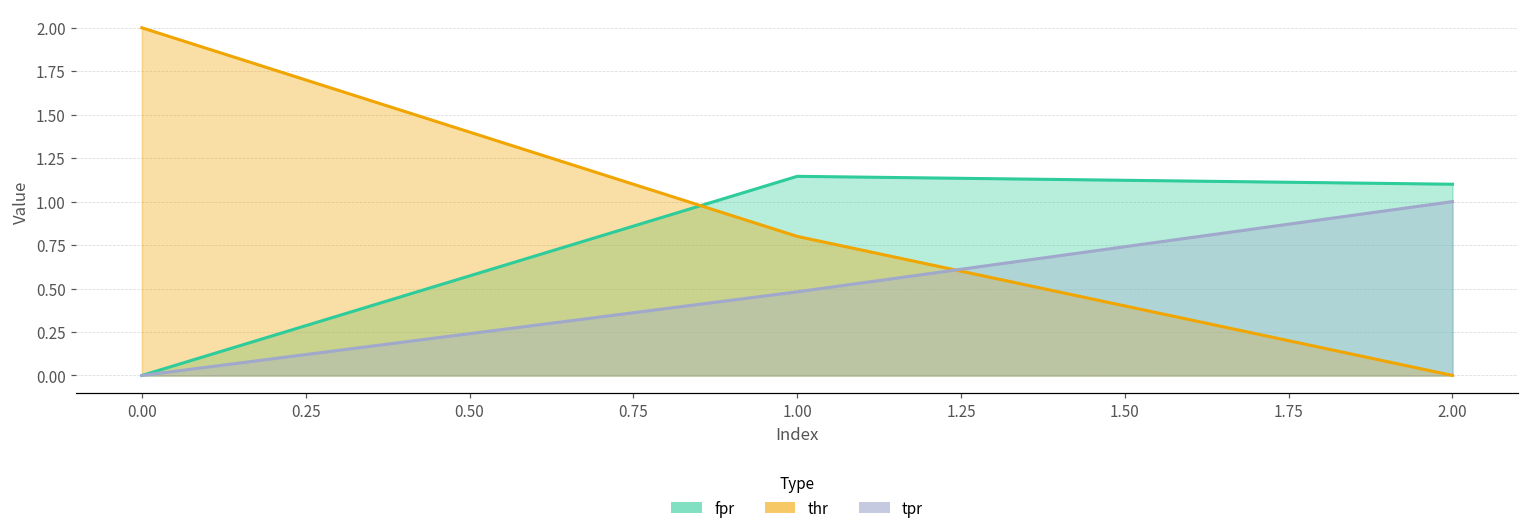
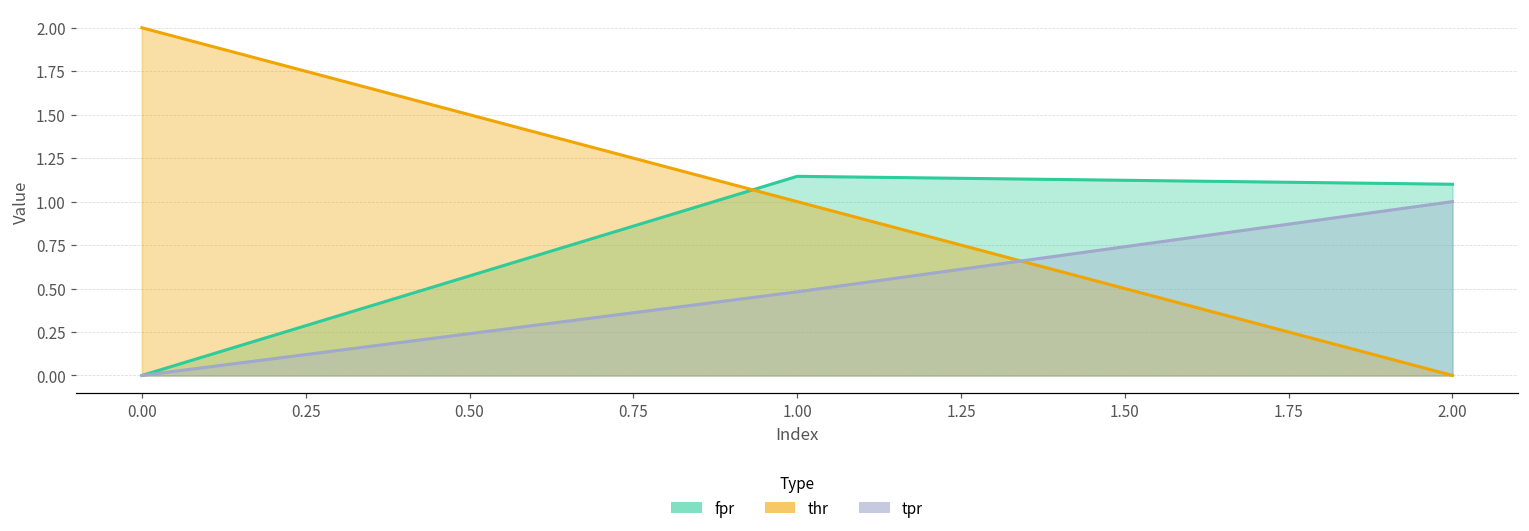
  {
    "fpr": {
      "1.00": 1.15,
      "2.00": 1.1
    },
    "thr": {
      "0.00": 2.0,
-     "1.00": 0.8,
+     "1.00": 1.0,
      "2.00": 0.0
    },
    "tpr": {
      "1.00": 0.48,
      "2.00": 1.0
    }
  }
